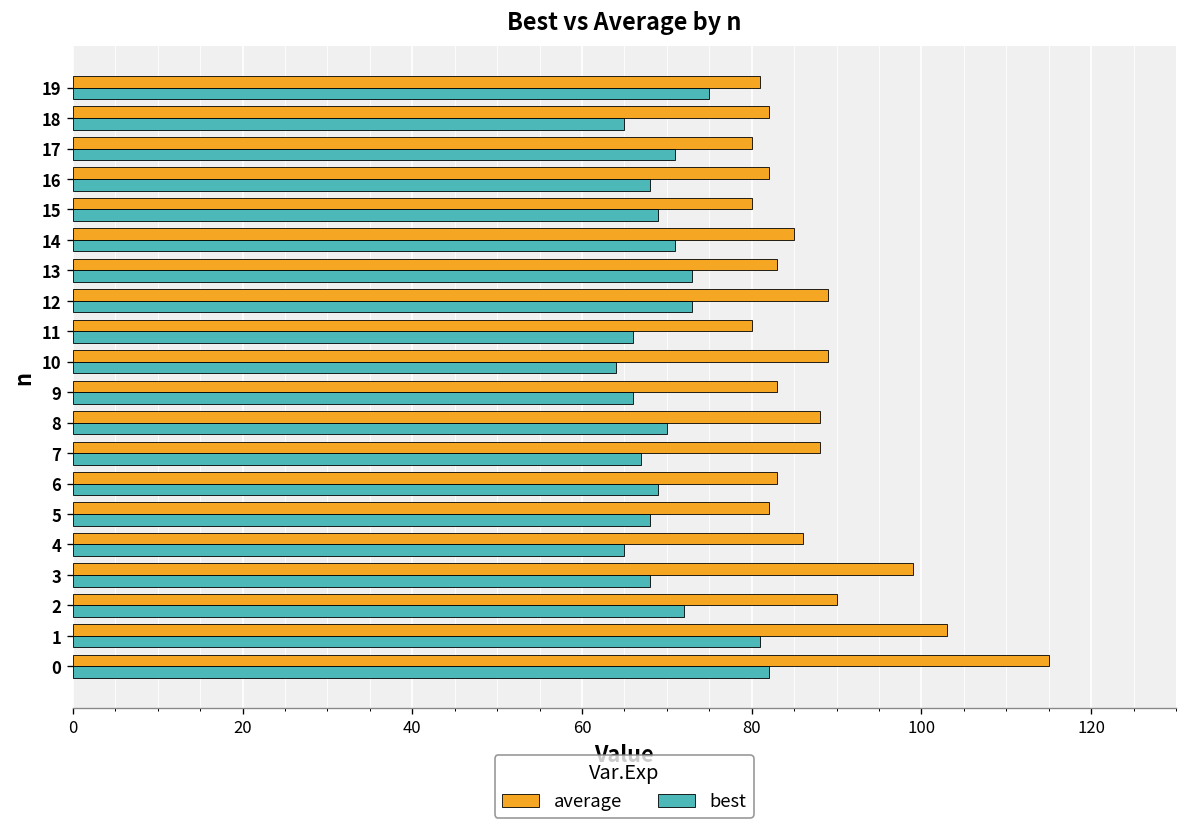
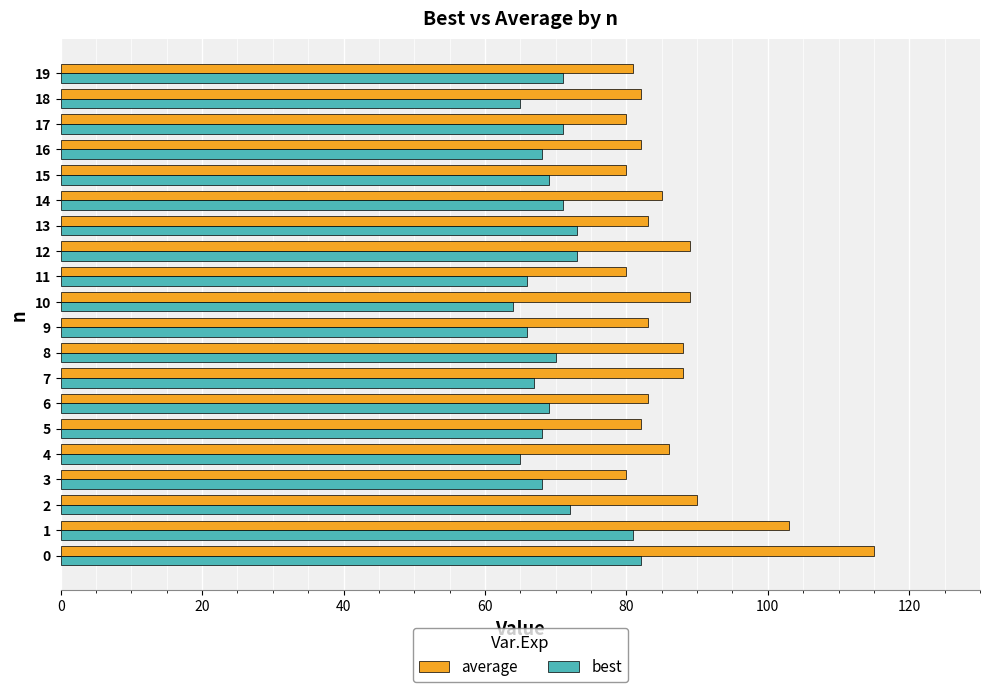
  {
    "average": {
      "19": 81,
      "18": 82,
      "17": 80,
      "16": 82,
      "15": 80,
      "14": 85,
      "13": 83,
      "12": 89,
      "11": 80,
      "10": 89,
      "9": 83,
      "8": 88,
      "7": 88,
      "6": 83,
      "5": 82,
      "4": 86,
-     "3": 99,
+     "3": 80,
      "2": 90,
      "1": 103,
      "0": 115
    },
    "best": {
-     "19": 75,
+     "19": 71,
      "18": 65,
      "17": 71,
      "16": 68,
      "15": 69,
      "14": 71,
      "13": 73,
      "12": 73,
      "11": 66,
      "10": 64,
      "9": 66,
      "8": 70,
      "7": 67,
      "6": 69,
      "5": 68,
      "4": 65,
      "3": 68,
      "2": 72,
      "1": 81,
      "0": 82
    }
  }
